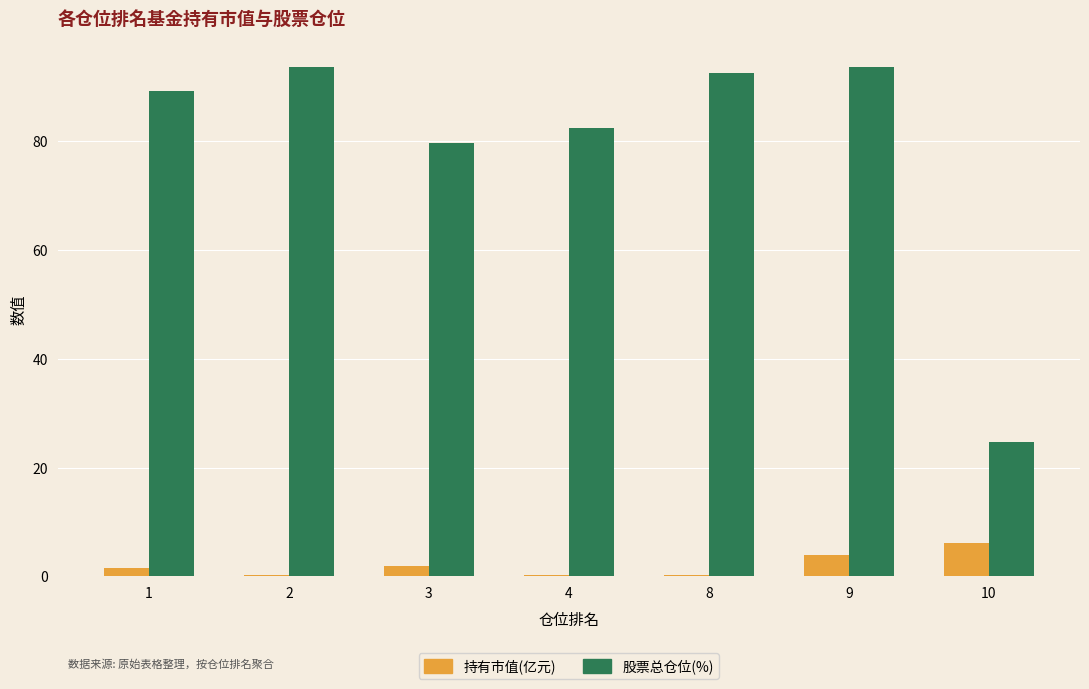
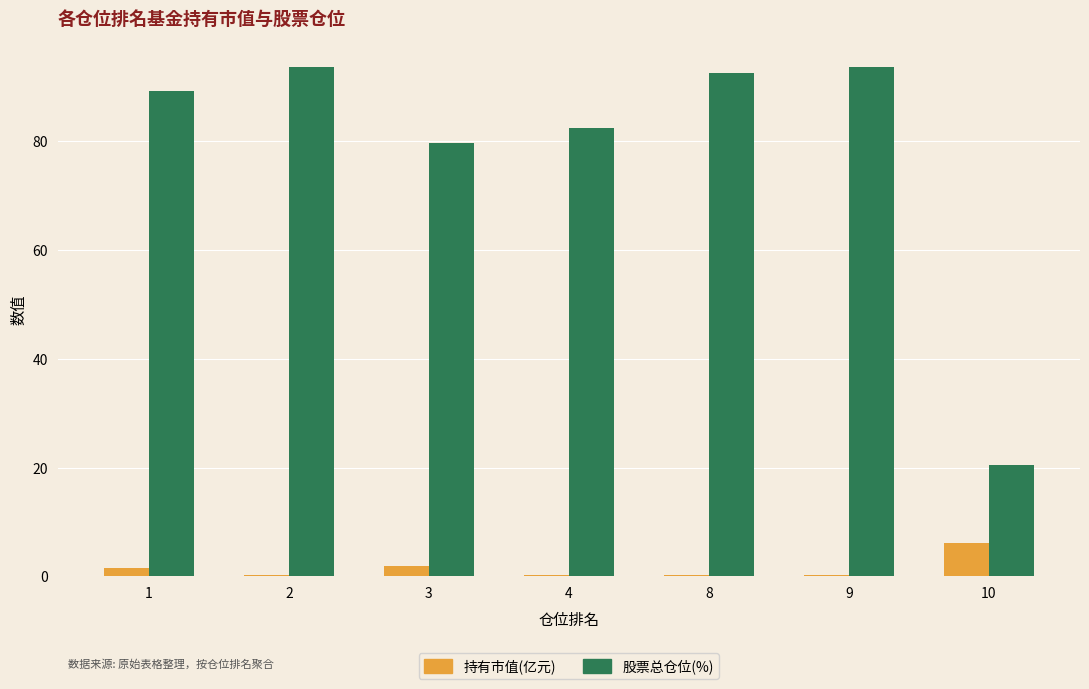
  {
    "持有市值(亿元)": {
      "1": 2,
      "3": 2,
-     "9": 4,
+     "9": 0,
      "10": 6
    },
    "股票总仓位(%)": {
      "1": 89,
      "2": 94,
      "3": 80,
      "4": 82,
      "8": 92,
      "9": 94,
-     "10": 25
+     "10": 20
    }
  }
